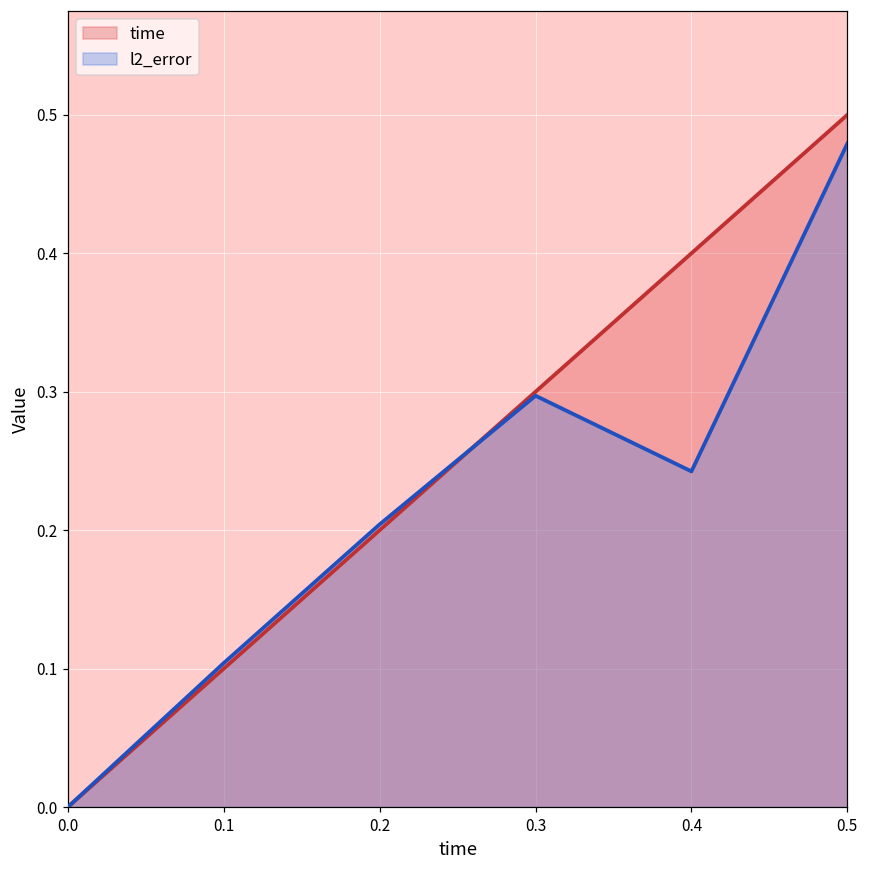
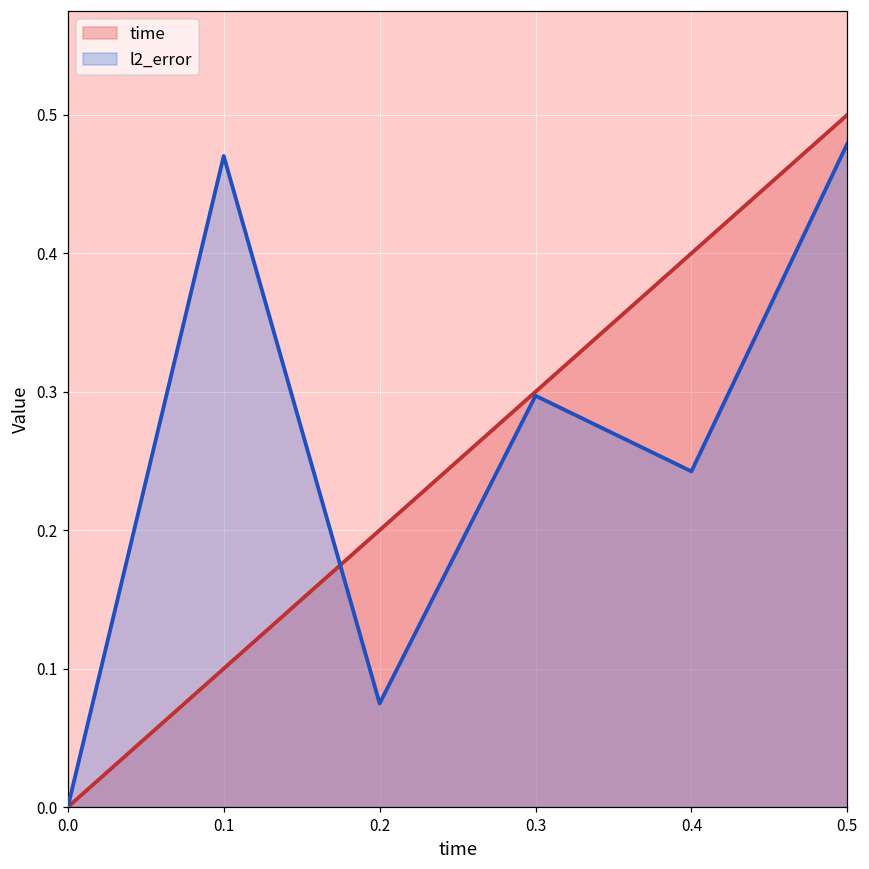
  {
    "l2_error": {
-     "0.1": 0.104,
-     "0.2": 0.204,
+     "0.1": 0.470,
+     "0.2": 0.075,
      "0.3": 0.297,
      "0.4": 0.242,
      "0.5": 0.479
    }
  }
